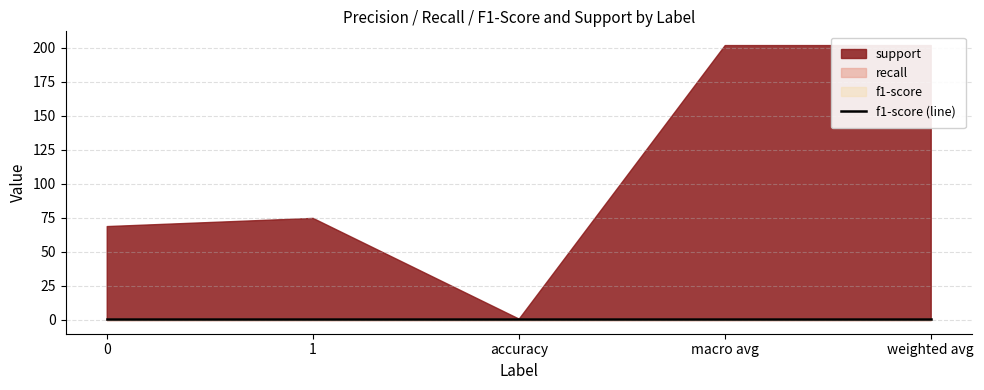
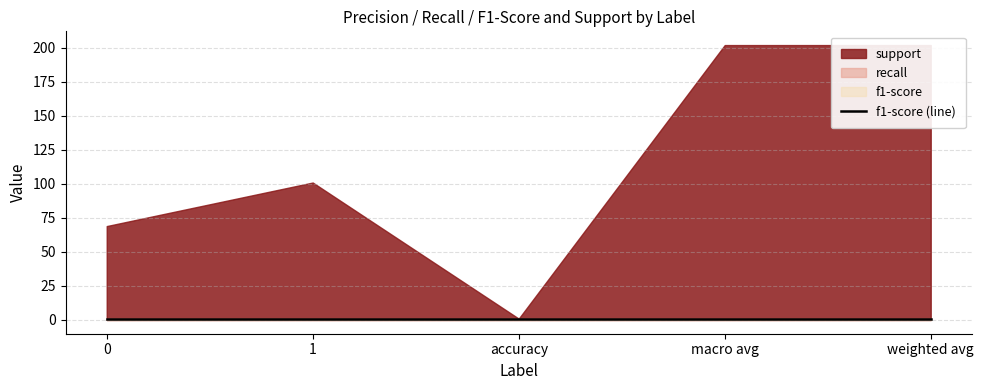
  {
    "f1-score": {
      "0": 1,
      "1": 1,
      "macro avg": 1,
      "weighted avg": 1
    },
    "support": {
      "0": 69,
-     "1": 75,
+     "1": 101,
      "macro avg": 202
    }
  }
